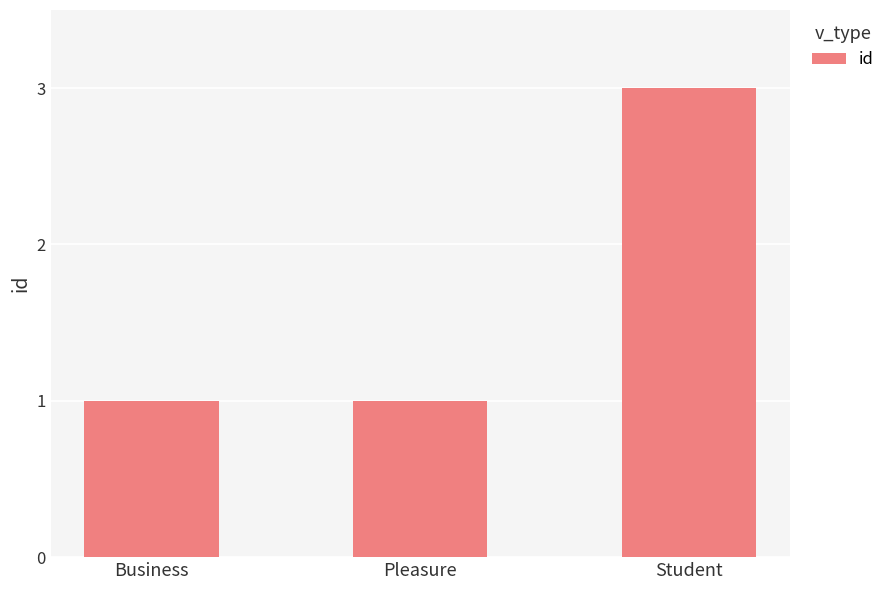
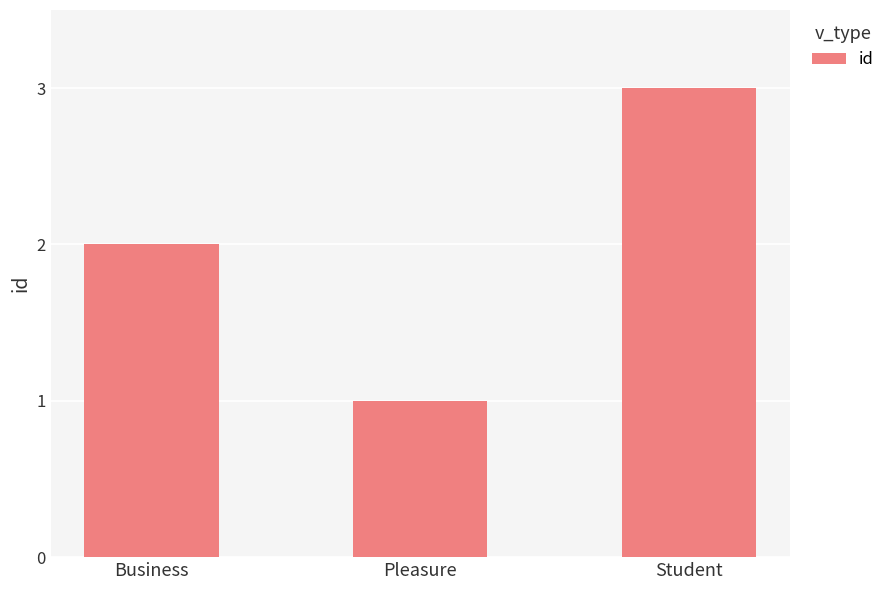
  {
-   "Business": 1,
+   "Business": 2,
    "Pleasure": 1,
    "Student": 3
  }
